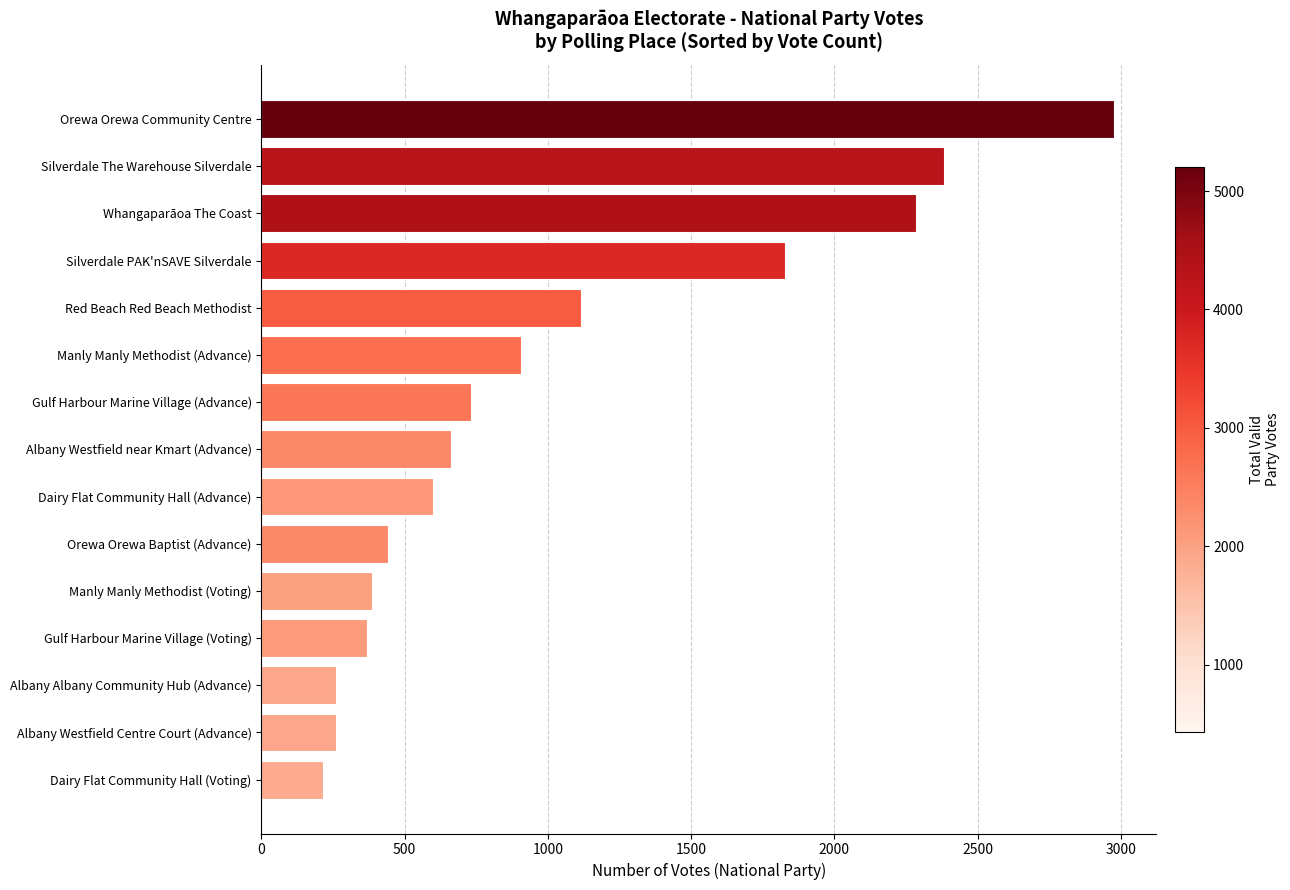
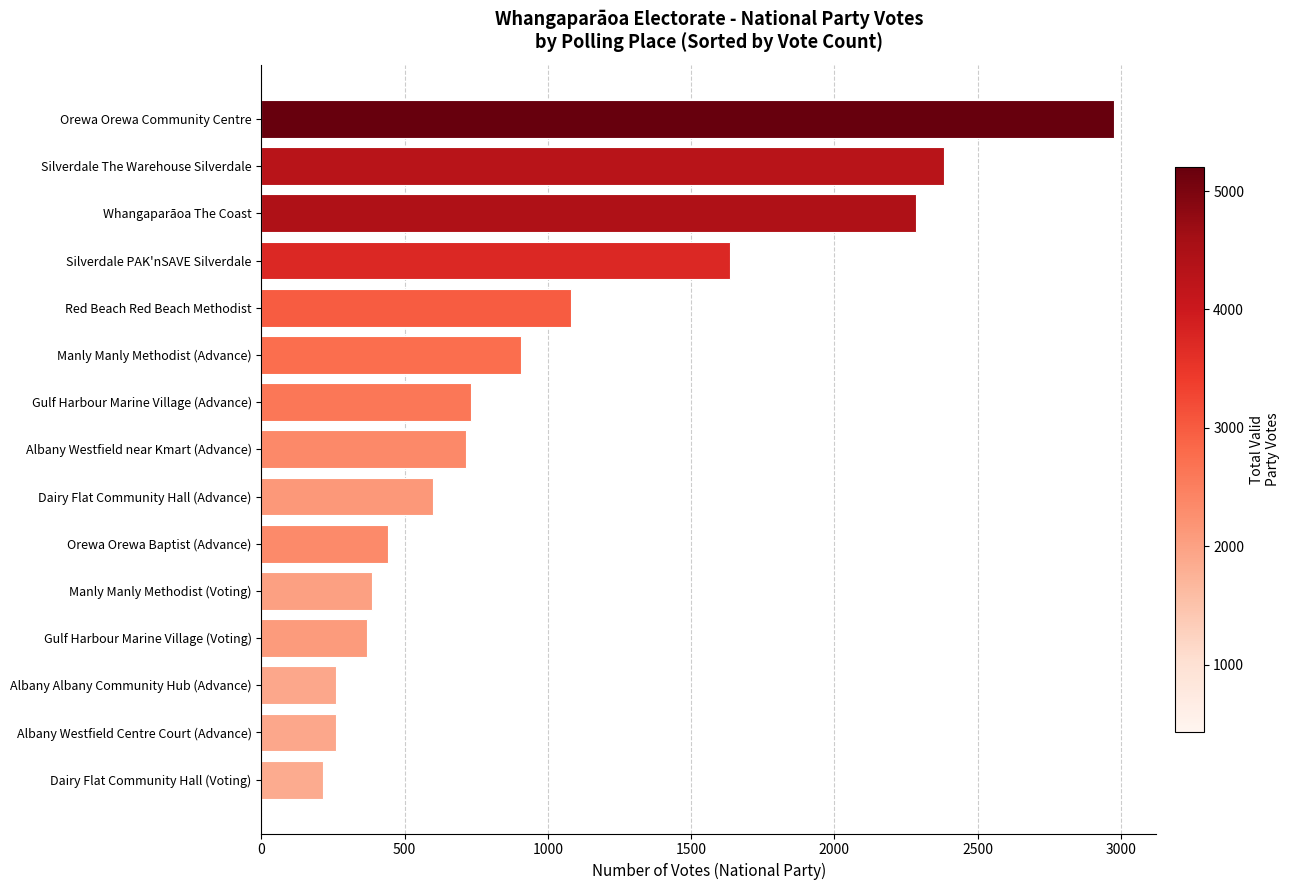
  {
    "Orewa Orewa Community Centre": 2980,
    "Silverdale The Warehouse Silverdale": 2380,
    "Whangaparāoa The Coast": 2280,
-   "Silverdale PAK'nSAVE Silverdale": 1830,
-   "Red Beach Red Beach Methodist": 1120,
+   "Silverdale PAK'nSAVE Silverdale": 1630,
+   "Red Beach Red Beach Methodist": 1080,
    "Manly Manly Methodist (Advance)": 910,
    "Gulf Harbour Marine Village (Advance)": 730,
-   "Albany Westfield near Kmart (Advance)": 660,
+   "Albany Westfield near Kmart (Advance)": 710,
    "Dairy Flat Community Hall (Advance)": 600,
    "Orewa Orewa Baptist (Advance)": 440,
    "Manly Manly Methodist (Voting)": 390,
    "Gulf Harbour Marine Village (Voting)": 370,
    "Albany Albany Community Hub (Advance)": 260,
    "Albany Westfield Centre Court (Advance)": 260,
    "Dairy Flat Community Hall (Voting)": 220
  }
